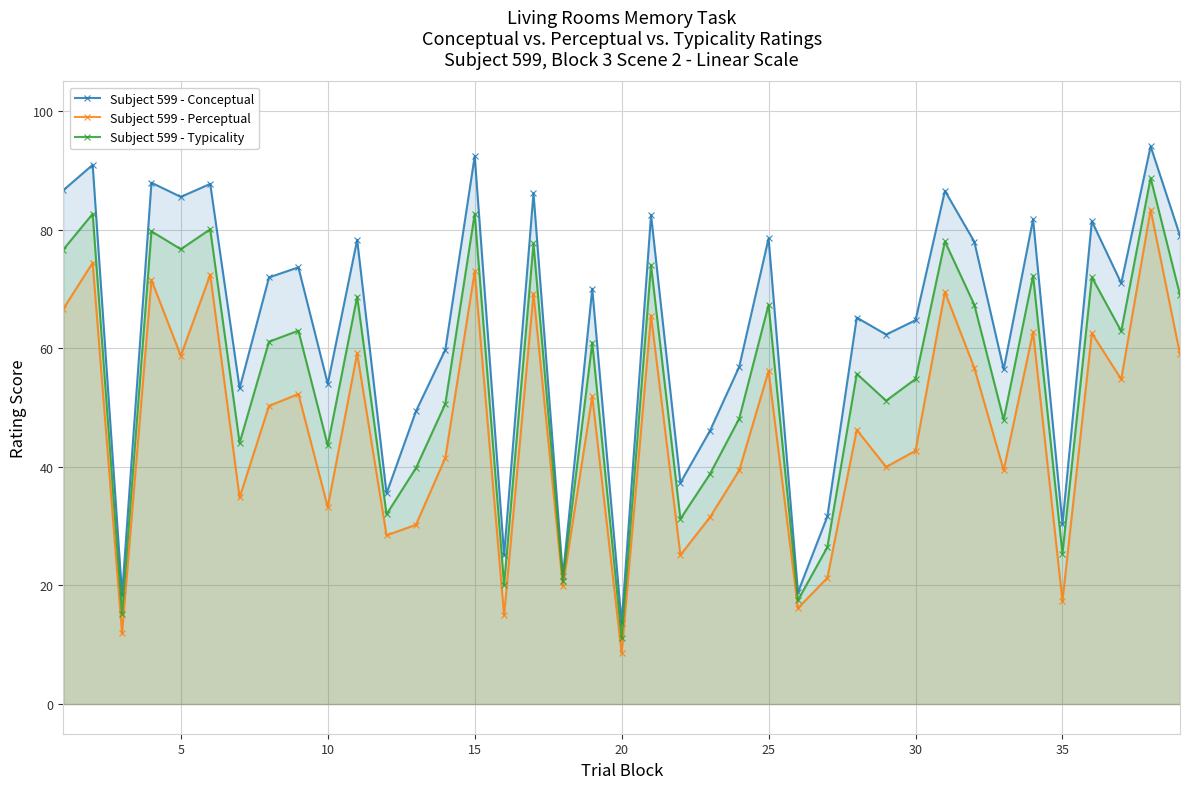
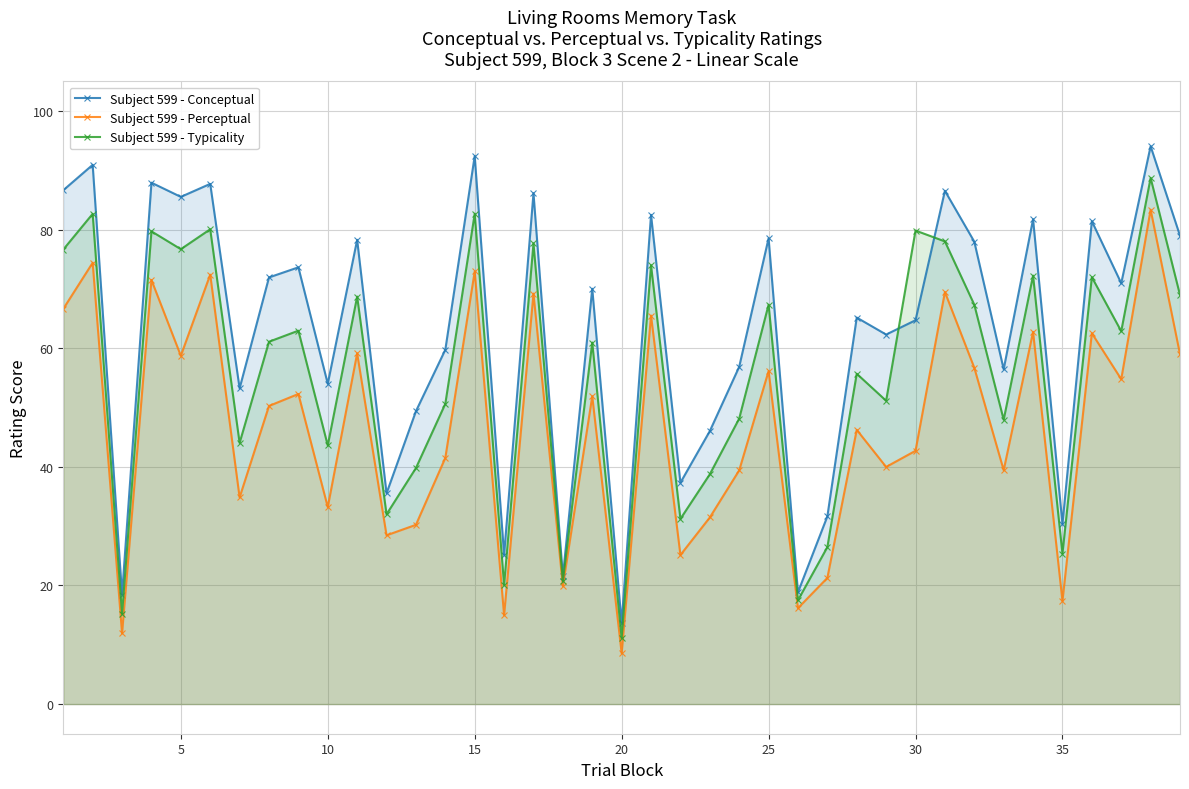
  {
    "Subject 599 - Conceptual": {
      "5": 86,
      "10": 54,
      "15": 92,
      "20": 14,
      "25": 79,
      "30": 65,
      "35": 30
    },
    "Subject 599 - Perceptual": {
      "5": 59,
      "10": 33,
      "15": 73,
      "20": 9,
      "25": 56,
      "30": 43,
      "35": 17
    },
    "Subject 599 - Typicality": {
      "5": 77,
      "10": 44,
      "15": 83,
      "20": 11,
      "25": 67,
-     "30": 55,
+     "30": 80,
      "35": 25
    }
  }
